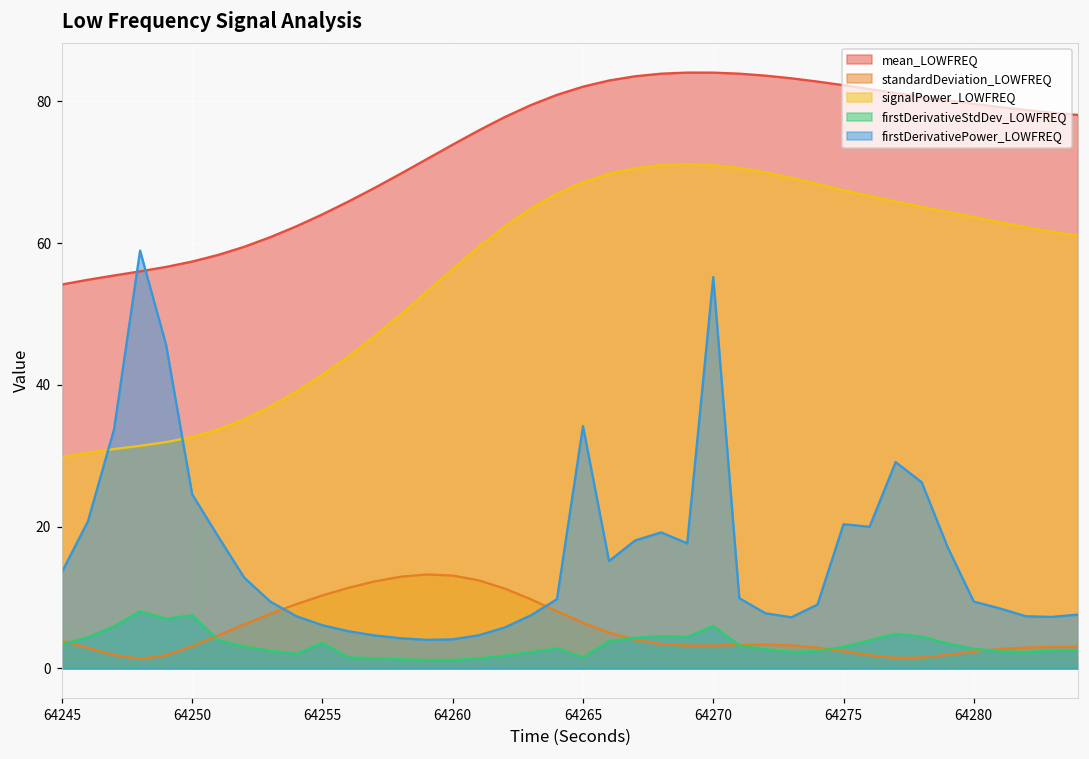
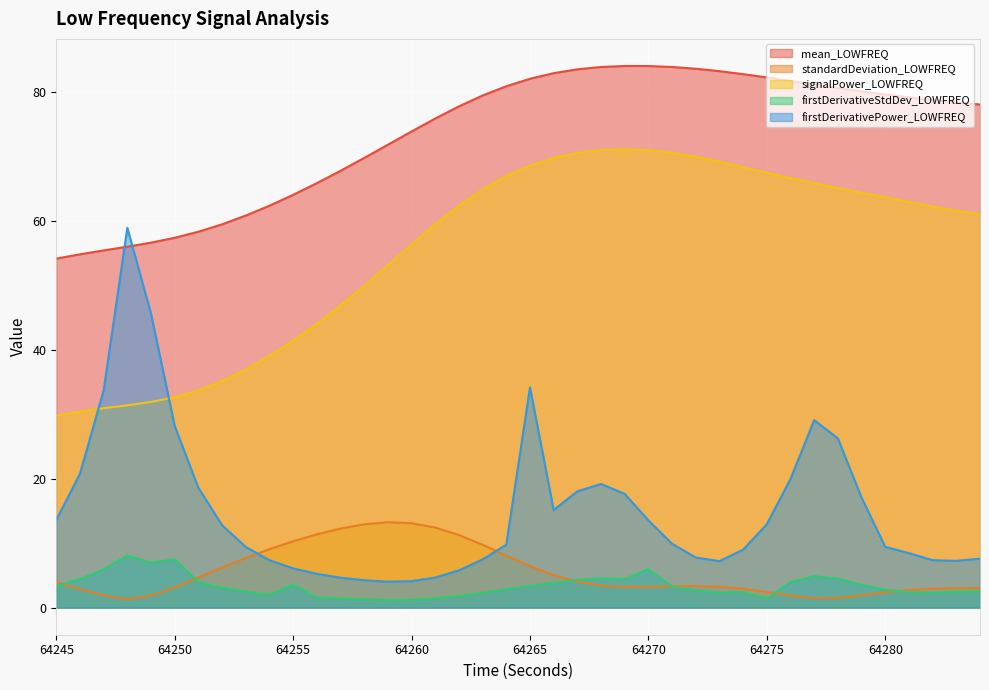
  {
    "firstDerivativeStdDev_LOWFREQ": {
      "64245": 3,
      "64250": 7,
      "64255": 4,
      "64260": 1,
-     "64265": 2,
+     "64265": 3,
      "64270": 6,
-     "64275": 3,
+     "64275": 1,
      "64280": 3
    },
    "firstDerivativePower_LOWFREQ": {
      "64245": 14,
-     "64250": 25,
+     "64250": 28,
      "64255": 6,
      "64260": 4,
      "64265": 34,
-     "64270": 55,
-     "64275": 20,
+     "64270": 14,
+     "64275": 13,
      "64280": 9
    }
  }
